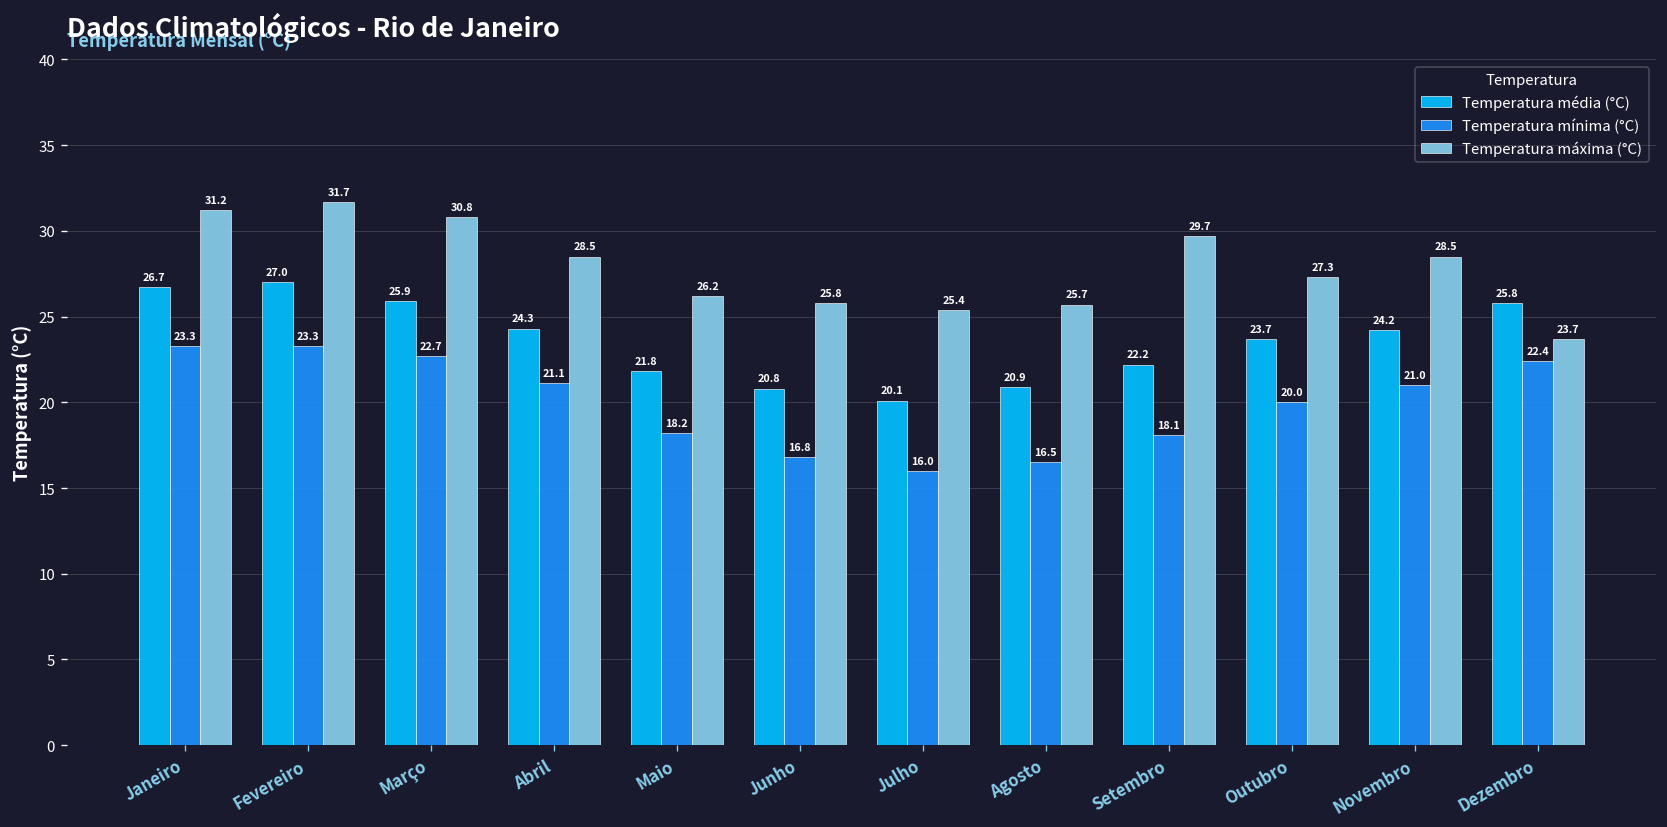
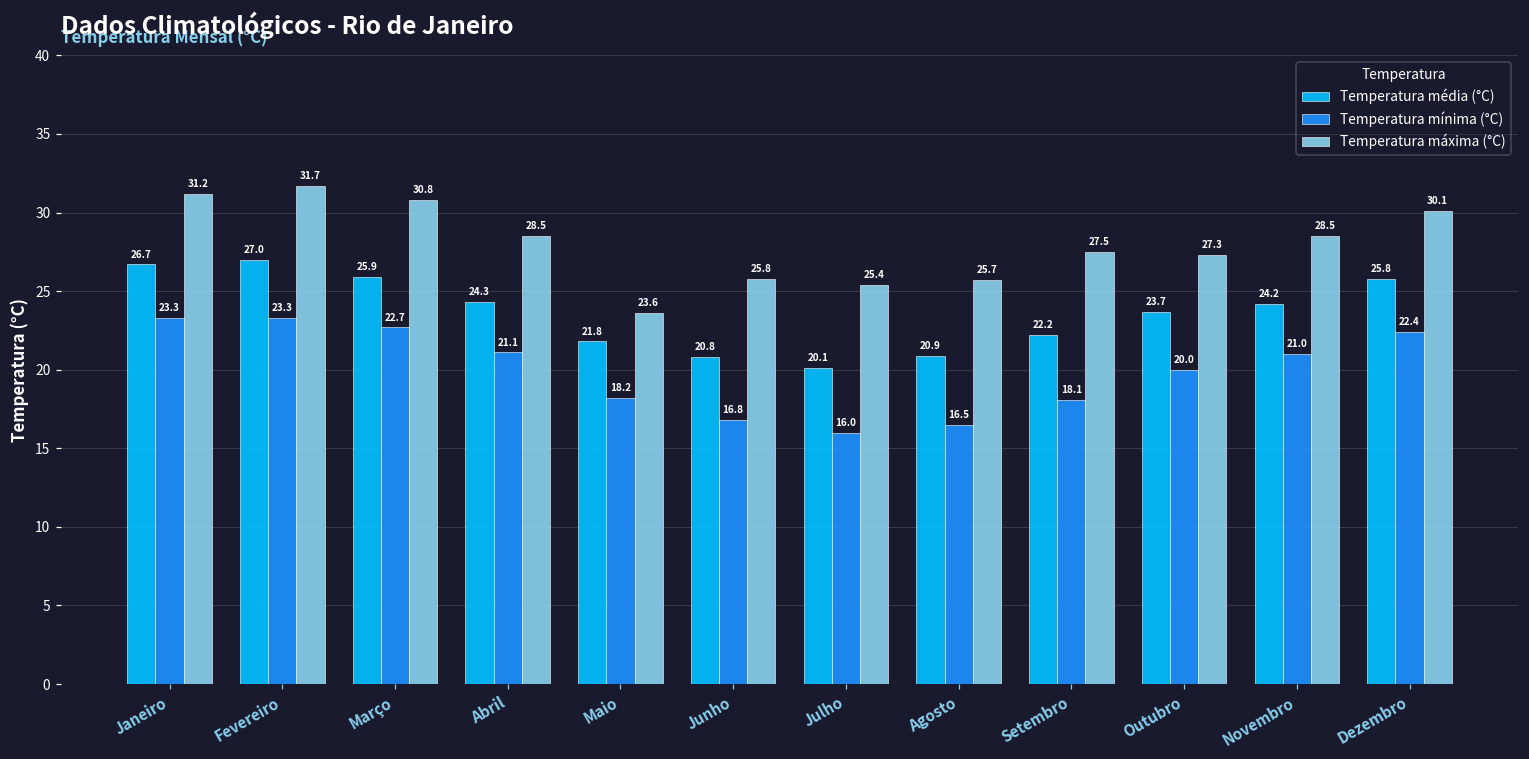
  {
    "Temperatura máxima (°C)": {
      "Janeiro": 31.2,
      "Fevereiro": 31.7,
      "Março": 30.8,
      "Abril": 28.5,
-     "Maio": 26.2,
+     "Maio": 23.6,
      "Junho": 25.8,
      "Julho": 25.4,
      "Agosto": 25.7,
-     "Setembro": 29.7,
+     "Setembro": 27.5,
      "Outubro": 27.3,
      "Novembro": 28.5,
-     "Dezembro": 23.7
+     "Dezembro": 30.1
    }
  }
